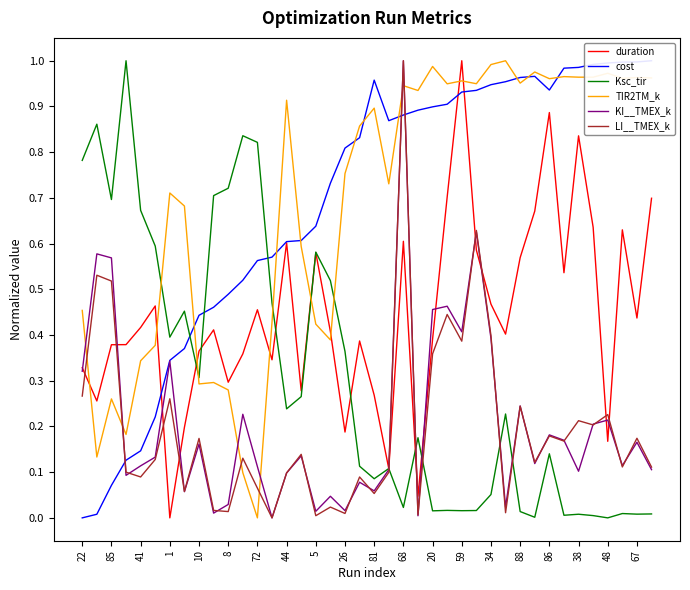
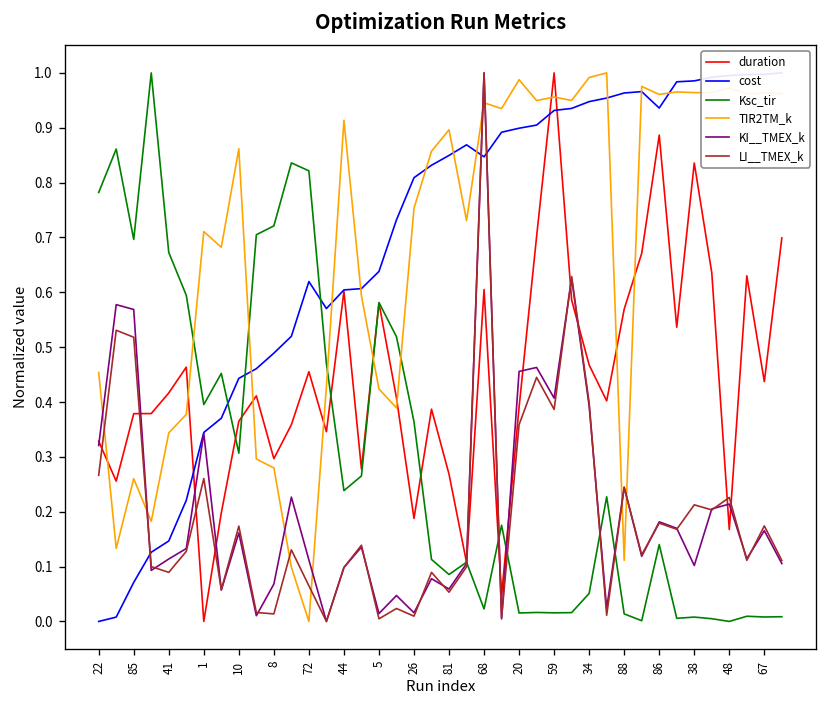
  {
    "duration": {
      "22": 0.33,
      "85": 0.38,
      "41": 0.42,
      "10": 0.36,
      "8": 0.30,
      "72": 0.46,
      "26": 0.19,
      "81": 0.27,
      "68": 0.61,
      "20": 0.39,
      "59": 1.00,
      "34": 0.47,
      "88": 0.57,
      "86": 0.89,
      "38": 0.84,
      "48": 0.17,
      "67": 0.44
    },
    "cost": {
      "22": 0.00,
      "85": 0.07,
      "41": 0.15,
      "10": 0.44,
      "8": 0.49,
-     "72": 0.56,
+     "72": 0.62,
      "26": 0.81,
-     "81": 0.96,
-     "68": 0.88,
+     "81": 0.85,
+     "68": 0.85,
      "20": 0.90,
      "59": 0.93,
      "34": 0.95,
      "88": 0.96,
      "86": 0.94,
      "38": 0.99
    },
    "Ksc_tir": {
      "22": 0.78,
      "85": 0.70,
      "41": 0.67,
      "10": 0.31,
      "8": 0.72,
      "72": 0.82,
      "44": 0.24,
      "26": 0.36,
      "81": 0.09,
      "68": 0.02,
      "20": 0.02,
      "59": 0.02,
      "34": 0.05,
      "88": 0.01,
      "86": 0.14,
      "38": 0.01,
      "48": 0.00,
      "67": 0.01
    },
    "TIR2TM_k": {
      "22": 0.45,
      "85": 0.26,
      "41": 0.34,
-     "10": 0.29,
+     "10": 0.86,
      "8": 0.28,
      "72": 0.00,
      "44": 0.91,
      "26": 0.75,
      "81": 0.90,
      "68": 0.95,
      "20": 0.99,
      "59": 0.96,
      "34": 0.99,
-     "88": 0.95,
+     "88": 0.11,
      "86": 0.96,
      "38": 0.96
    },
    "KI__TMEX_k": {
      "22": 0.32,
      "85": 0.57,
      "41": 0.11,
      "10": 0.16,
-     "8": 0.03,
+     "8": 0.07,
      "72": 0.11,
      "26": 0.02,
      "81": 0.06,
      "20": 0.46,
      "59": 0.41,
      "34": 0.39,
      "38": 0.10,
      "48": 0.21,
      "67": 0.17
    },
    "LI__TMEX_k": {
      "22": 0.27,
      "85": 0.52,
      "41": 0.09,
      "10": 0.17,
      "8": 0.01,
      "72": 0.06,
      "26": 0.01,
      "81": 0.05,
      "20": 0.36,
      "59": 0.39,
      "34": 0.40,
      "38": 0.21,
      "48": 0.23,
      "67": 0.17
    }
  }
